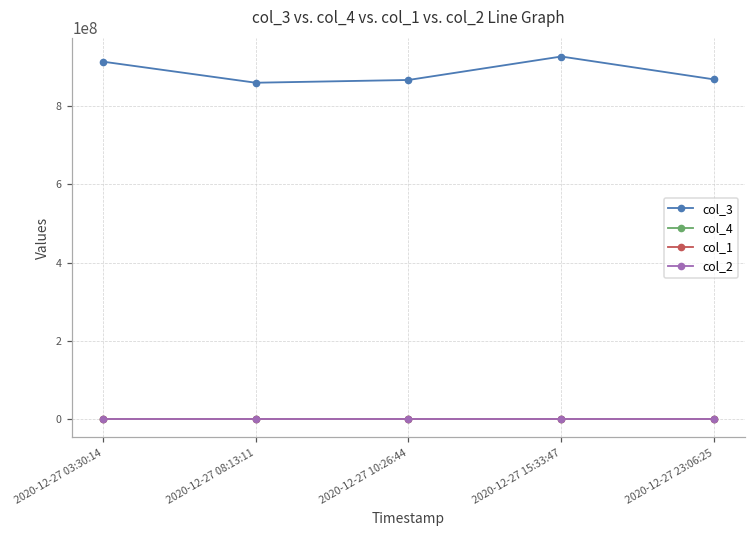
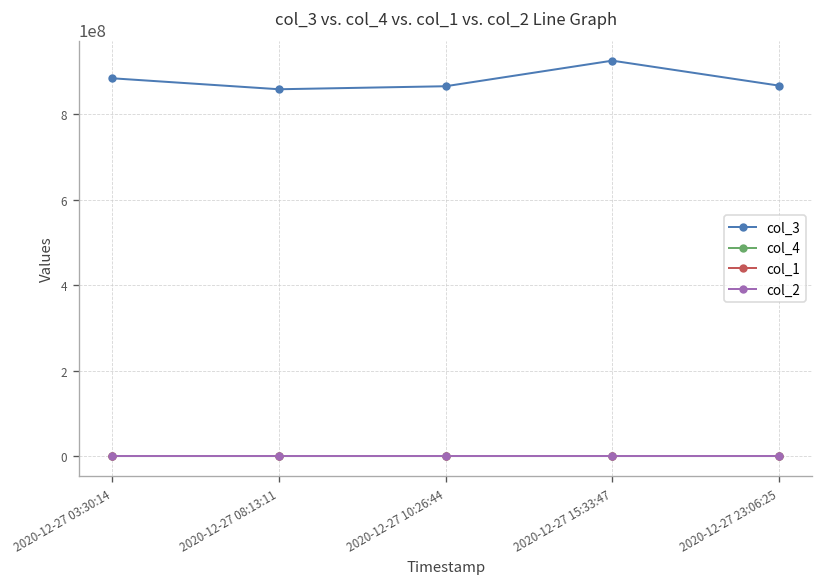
  {
    "col_3": {
-     "2020-12-27 03:30:14": 910000000,
+     "2020-12-27 03:30:14": 880000000,
      "2020-12-27 08:13:11": 860000000,
      "2020-12-27 10:26:44": 870000000,
      "2020-12-27 15:33:47": 930000000,
      "2020-12-27 23:06:25": 870000000
    },
    "col_2": {
      "2020-12-27 03:30:14": 0,
      "2020-12-27 08:13:11": 0,
      "2020-12-27 10:26:44": 0,
      "2020-12-27 15:33:47": 0,
      "2020-12-27 23:06:25": 0
    }
  }
